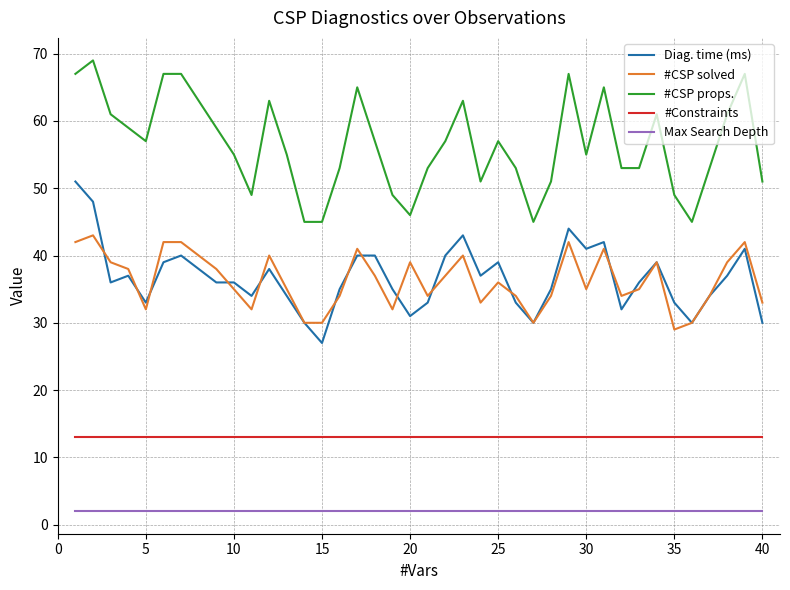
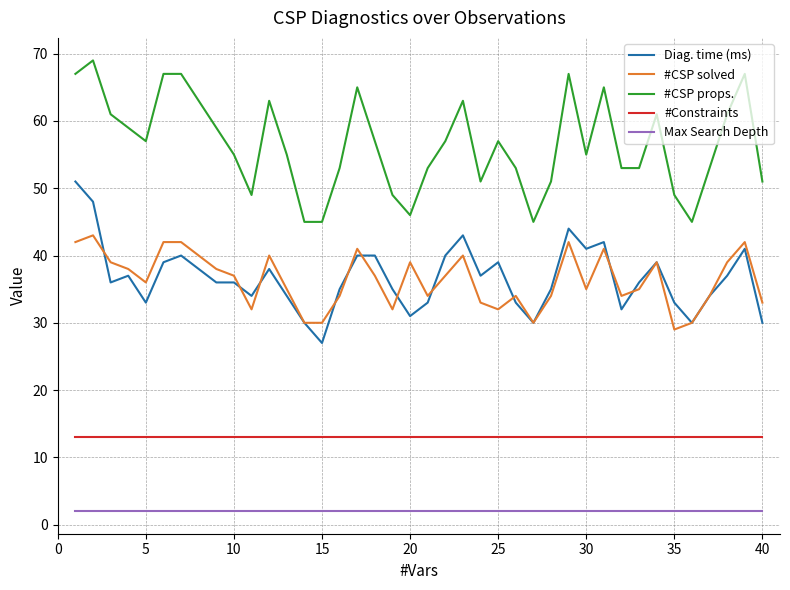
  {
    "Diag. time (ms)": {
      "5": 33,
      "10": 36,
      "15": 27,
      "20": 31,
      "25": 39,
      "30": 41,
      "35": 33,
      "40": 30
    },
    "#CSP solved": {
-     "5": 32,
-     "10": 35,
+     "5": 36,
+     "10": 37,
      "15": 30,
      "20": 39,
-     "25": 36,
+     "25": 32,
      "30": 35,
      "35": 29,
      "40": 33
    },
    "#CSP props.": {
      "5": 57,
      "10": 55,
      "15": 45,
      "20": 46,
      "25": 57,
      "30": 55,
      "35": 49,
      "40": 51
    },
    "#Constraints": {
      "5": 13,
      "10": 13,
      "15": 13,
      "20": 13,
      "25": 13,
      "30": 13,
      "35": 13,
      "40": 13
    },
    "Max Search Depth": {
      "5": 2,
      "10": 2,
      "15": 2,
      "20": 2,
      "25": 2,
      "30": 2,
      "35": 2,
      "40": 2
    }
  }
